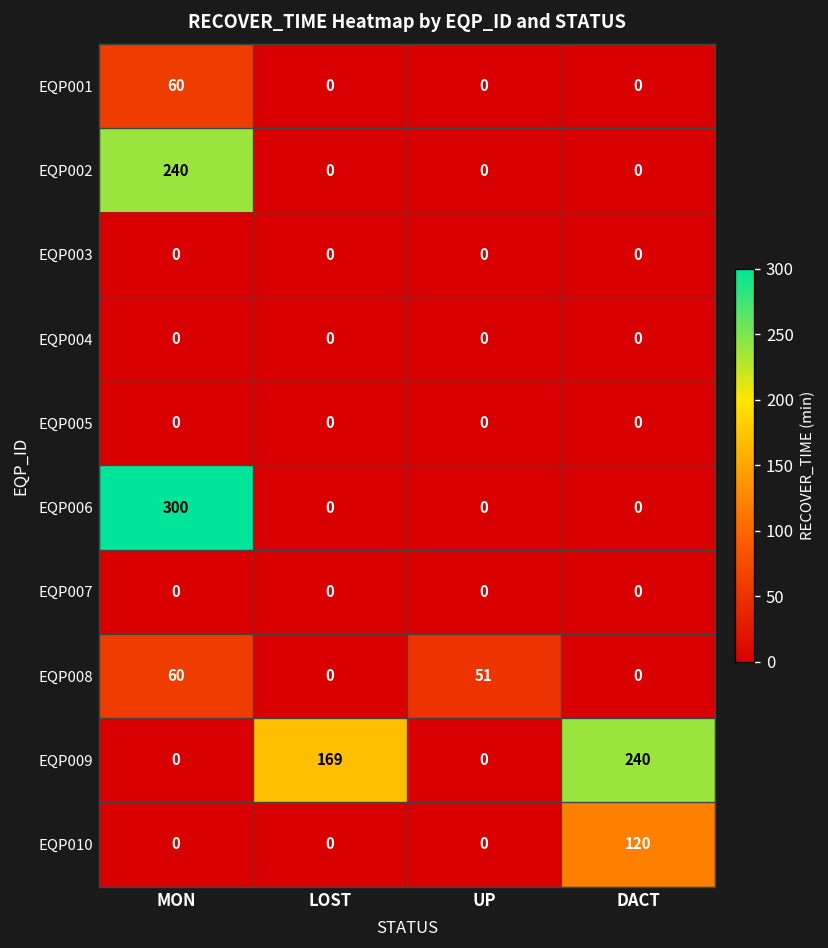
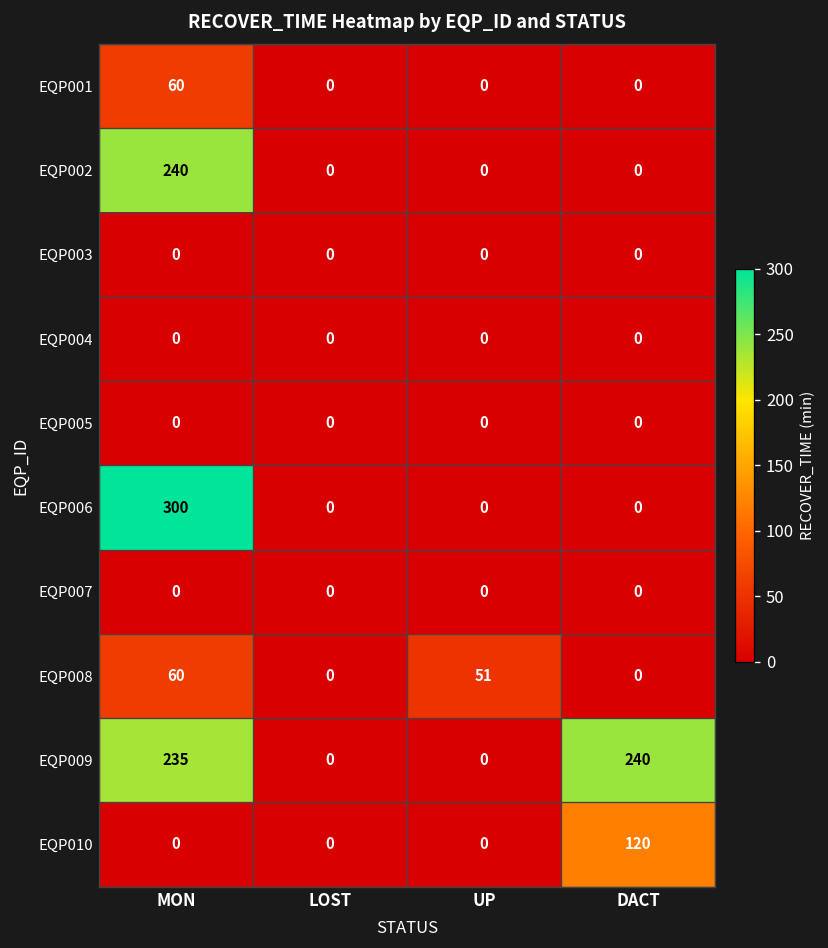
  {
    "EQP001": {
      "MON": 60,
      "LOST": 0,
      "UP": 0,
      "DACT": 0
    },
    "EQP002": {
      "MON": 240,
      "LOST": 0,
      "UP": 0,
      "DACT": 0
    },
    "EQP003": {
      "MON": 0,
      "LOST": 0,
      "UP": 0,
      "DACT": 0
    },
    "EQP004": {
      "MON": 0,
      "LOST": 0,
      "UP": 0,
      "DACT": 0
    },
    "EQP005": {
      "MON": 0,
      "LOST": 0,
      "UP": 0,
      "DACT": 0
    },
    "EQP006": {
      "MON": 300,
      "LOST": 0,
      "UP": 0,
      "DACT": 0
    },
    "EQP007": {
      "MON": 0,
      "LOST": 0,
      "UP": 0,
      "DACT": 0
    },
    "EQP008": {
      "MON": 60,
      "LOST": 0,
      "UP": 51,
      "DACT": 0
    },
    "EQP009": {
-     "MON": 0,
-     "LOST": 169,
+     "MON": 235,
+     "LOST": 0,
      "UP": 0,
      "DACT": 240
    },
    "EQP010": {
      "MON": 0,
      "LOST": 0,
      "UP": 0,
      "DACT": 120
    }
  }
